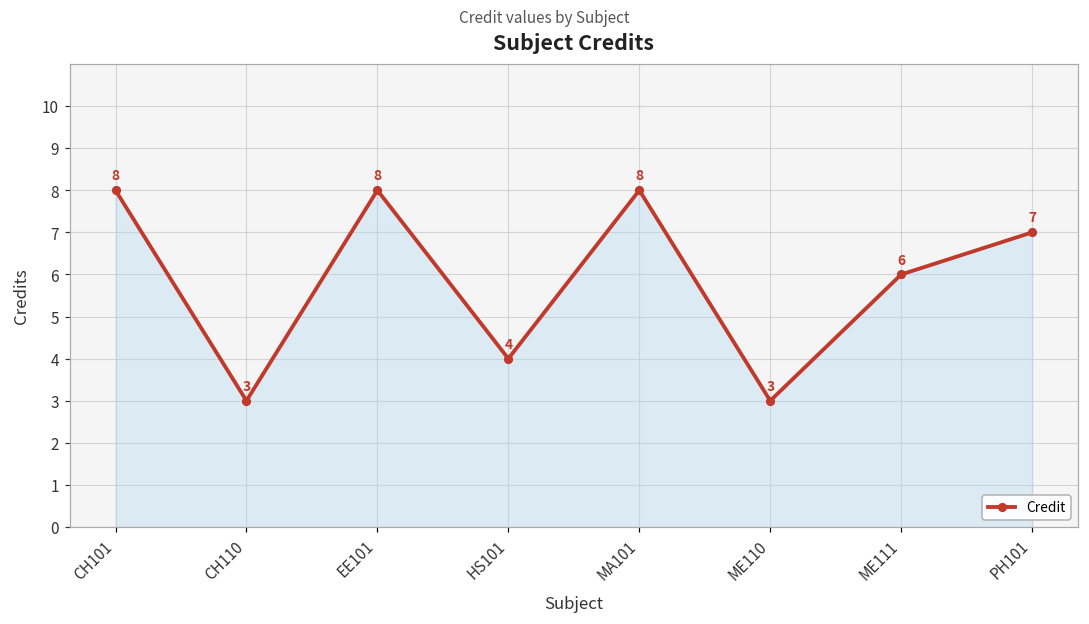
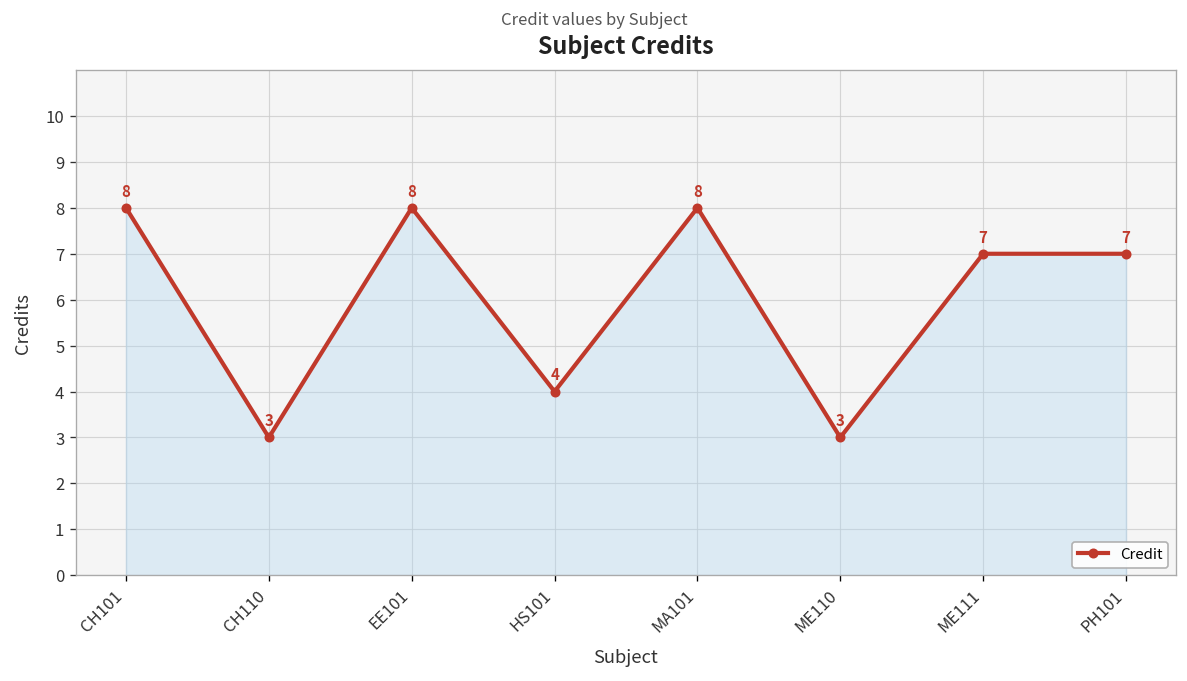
  {
    "CH101": 8,
    "CH110": 3,
    "EE101": 8,
    "HS101": 4,
    "MA101": 8,
    "ME110": 3,
-   "ME111": 6,
+   "ME111": 7,
    "PH101": 7
  }
